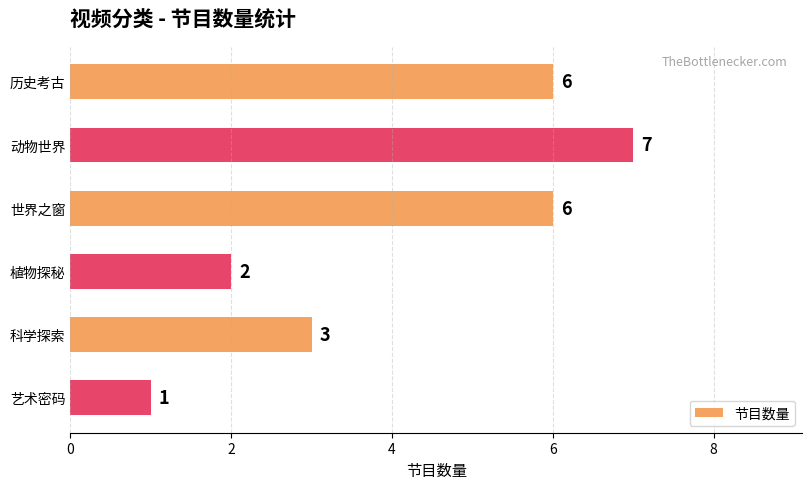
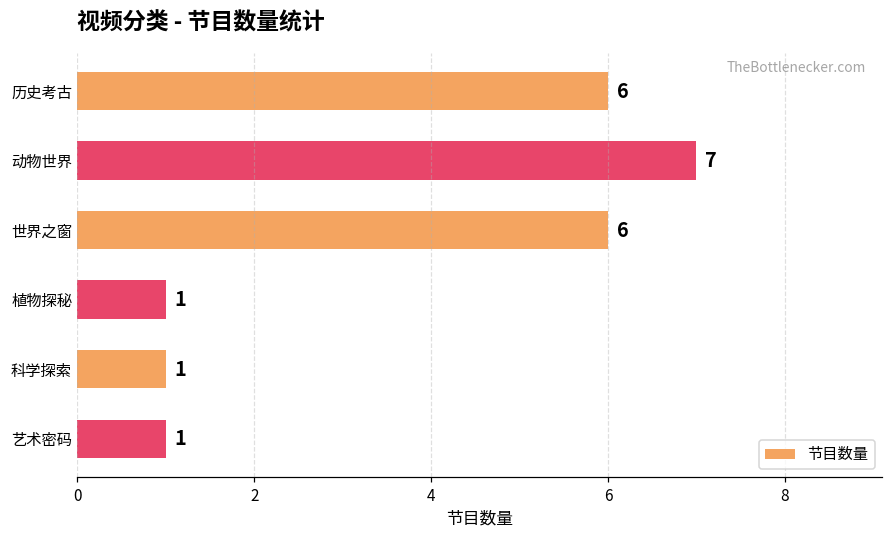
  {
    "历史考古": 6,
    "动物世界": 7,
    "世界之窗": 6,
-   "植物探秘": 2,
-   "科学探索": 3,
+   "植物探秘": 1,
+   "科学探索": 1,
    "艺术密码": 1
  }
